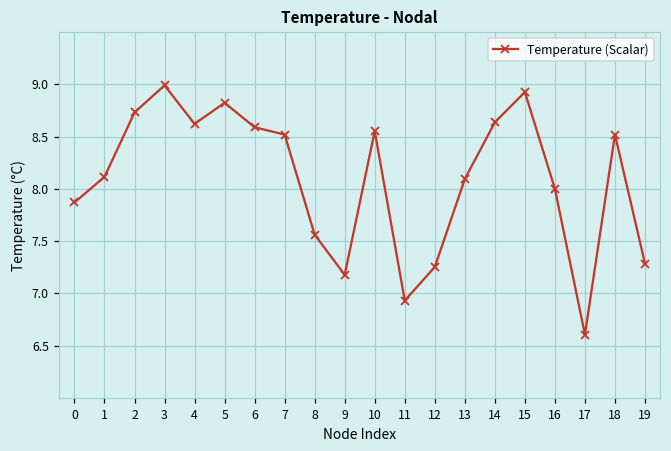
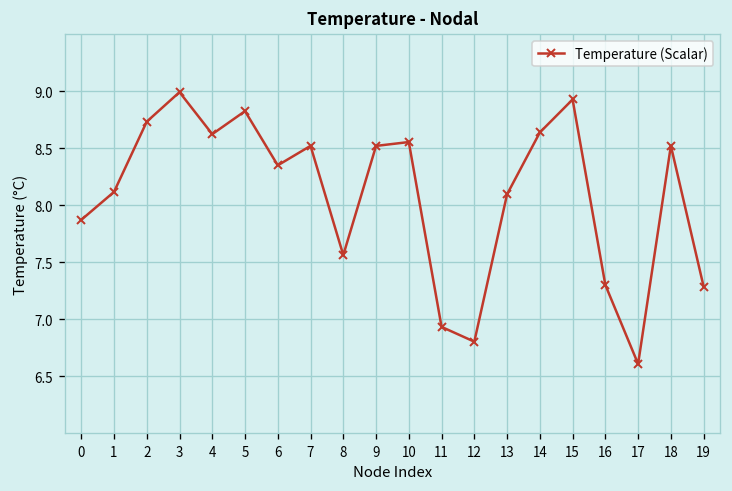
  {
    "0": 7.9,
    "1": 8.1,
    "2": 8.7,
    "3": 9.0,
    "4": 8.6,
    "5": 8.8,
-   "6": 8.6,
+   "6": 8.3,
    "7": 8.5,
    "8": 7.6,
-   "9": 7.2,
+   "9": 8.5,
    "10": 8.6,
    "11": 6.9,
-   "12": 7.3,
+   "12": 6.8,
    "13": 8.1,
    "14": 8.6,
    "15": 8.9,
-   "16": 8.0,
+   "16": 7.3,
    "17": 6.6,
    "18": 8.5,
    "19": 7.3
  }
